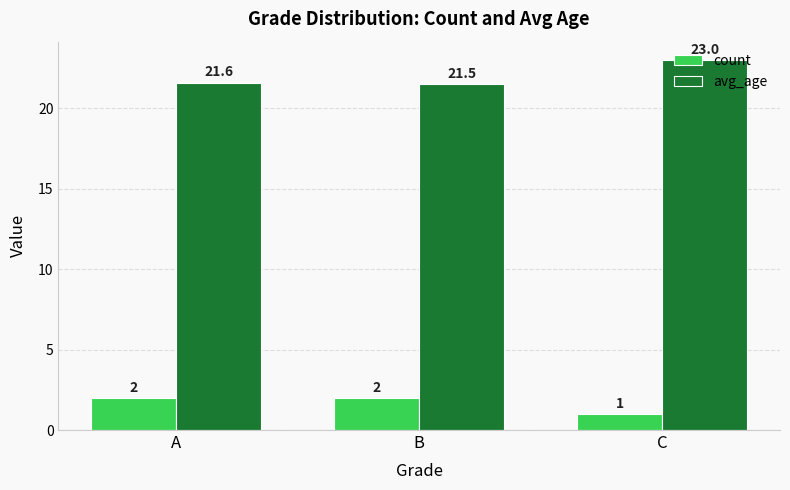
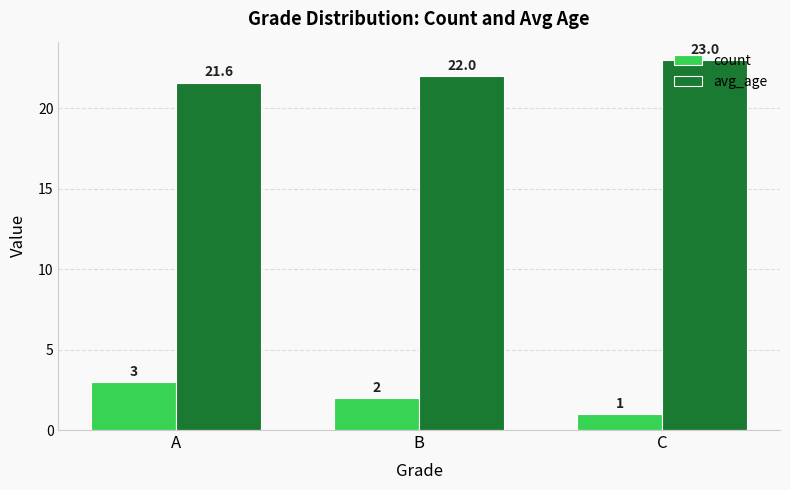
  {
    "count": {
-     "A": 2,
+     "A": 3,
      "B": 2,
      "C": 1
    },
    "avg_age": {
      "A": 21.6,
-     "B": 21.5,
+     "B": 22.0,
      "C": 23.0
    }
  }
